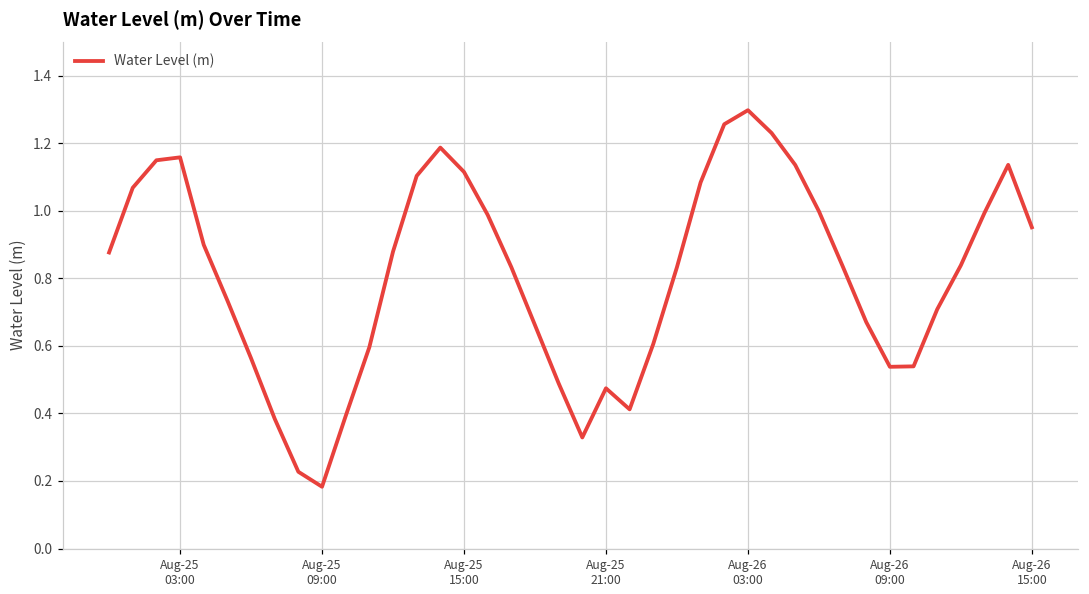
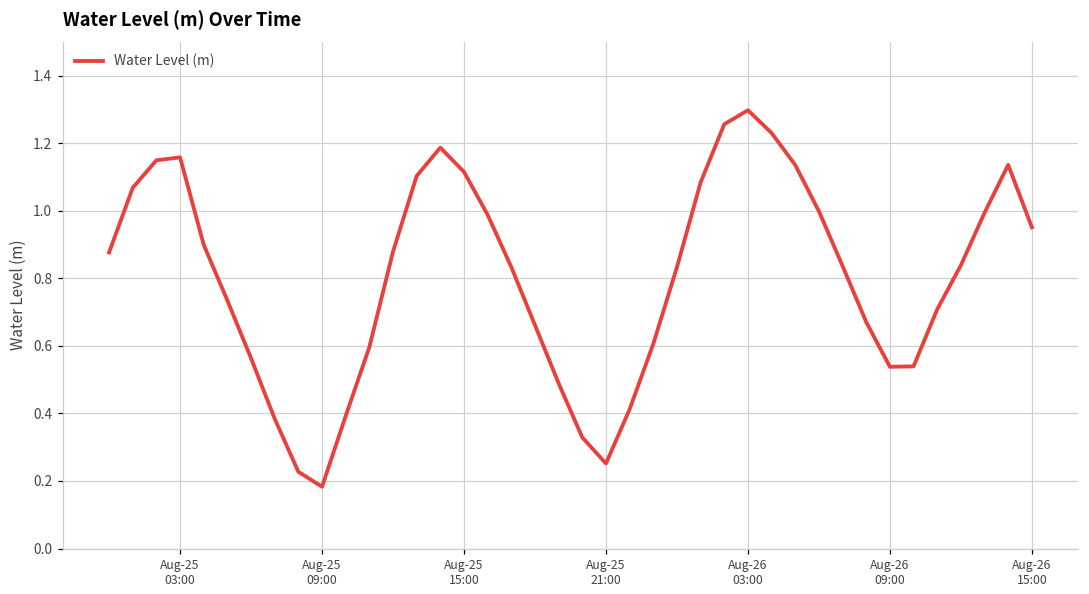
  {
    "Aug-25 03:00": 1.16,
    "Aug-25 09:00": 0.18,
    "Aug-25 15:00": 1.11,
-   "Aug-25 21:00": 0.47,
+   "Aug-25 21:00": 0.25,
    "Aug-26 03:00": 1.30,
    "Aug-26 09:00": 0.54,
    "Aug-26 15:00": 0.95
  }
